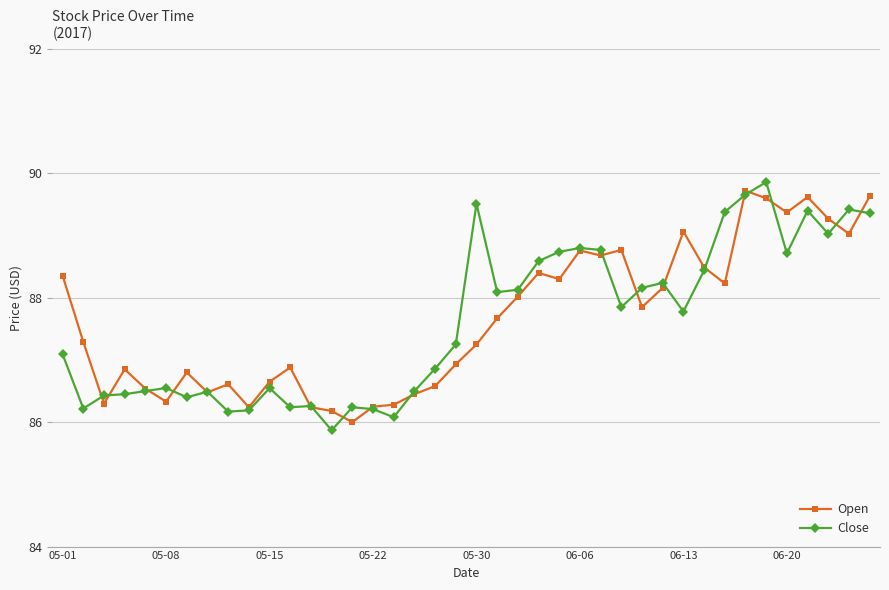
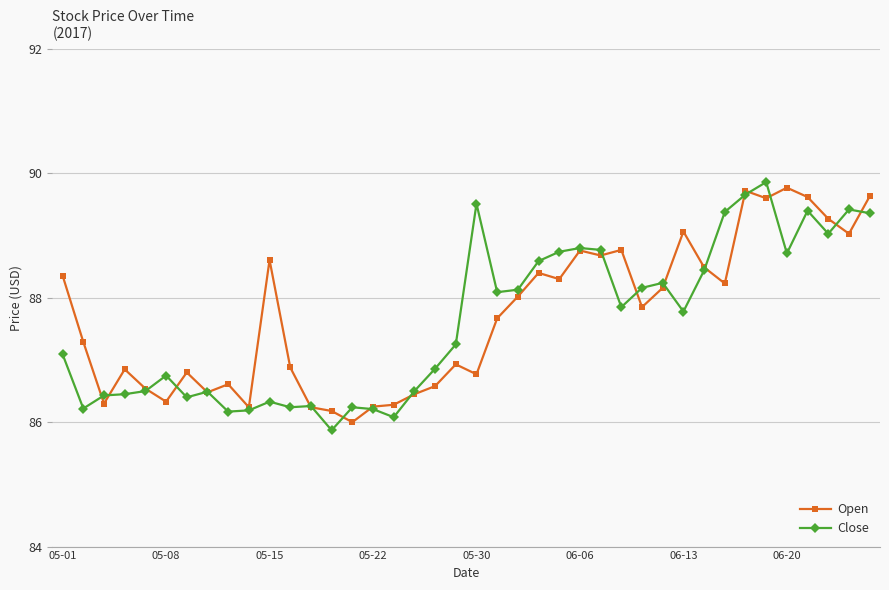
  {
    "Open": {
      "05-01": 88.4,
      "05-08": 86.3,
-     "05-15": 86.7,
-     "05-30": 87.3,
+     "05-15": 88.6,
+     "05-30": 86.8,
      "06-13": 89.1,
-     "06-20": 89.4
+     "06-20": 89.8
    },
    "Close": {
      "05-01": 87.1,
-     "05-08": 86.6,
-     "05-15": 86.5,
+     "05-08": 86.7,
+     "05-15": 86.3,
      "05-30": 89.5,
      "06-13": 87.8,
      "06-20": 88.7
    }
  }
